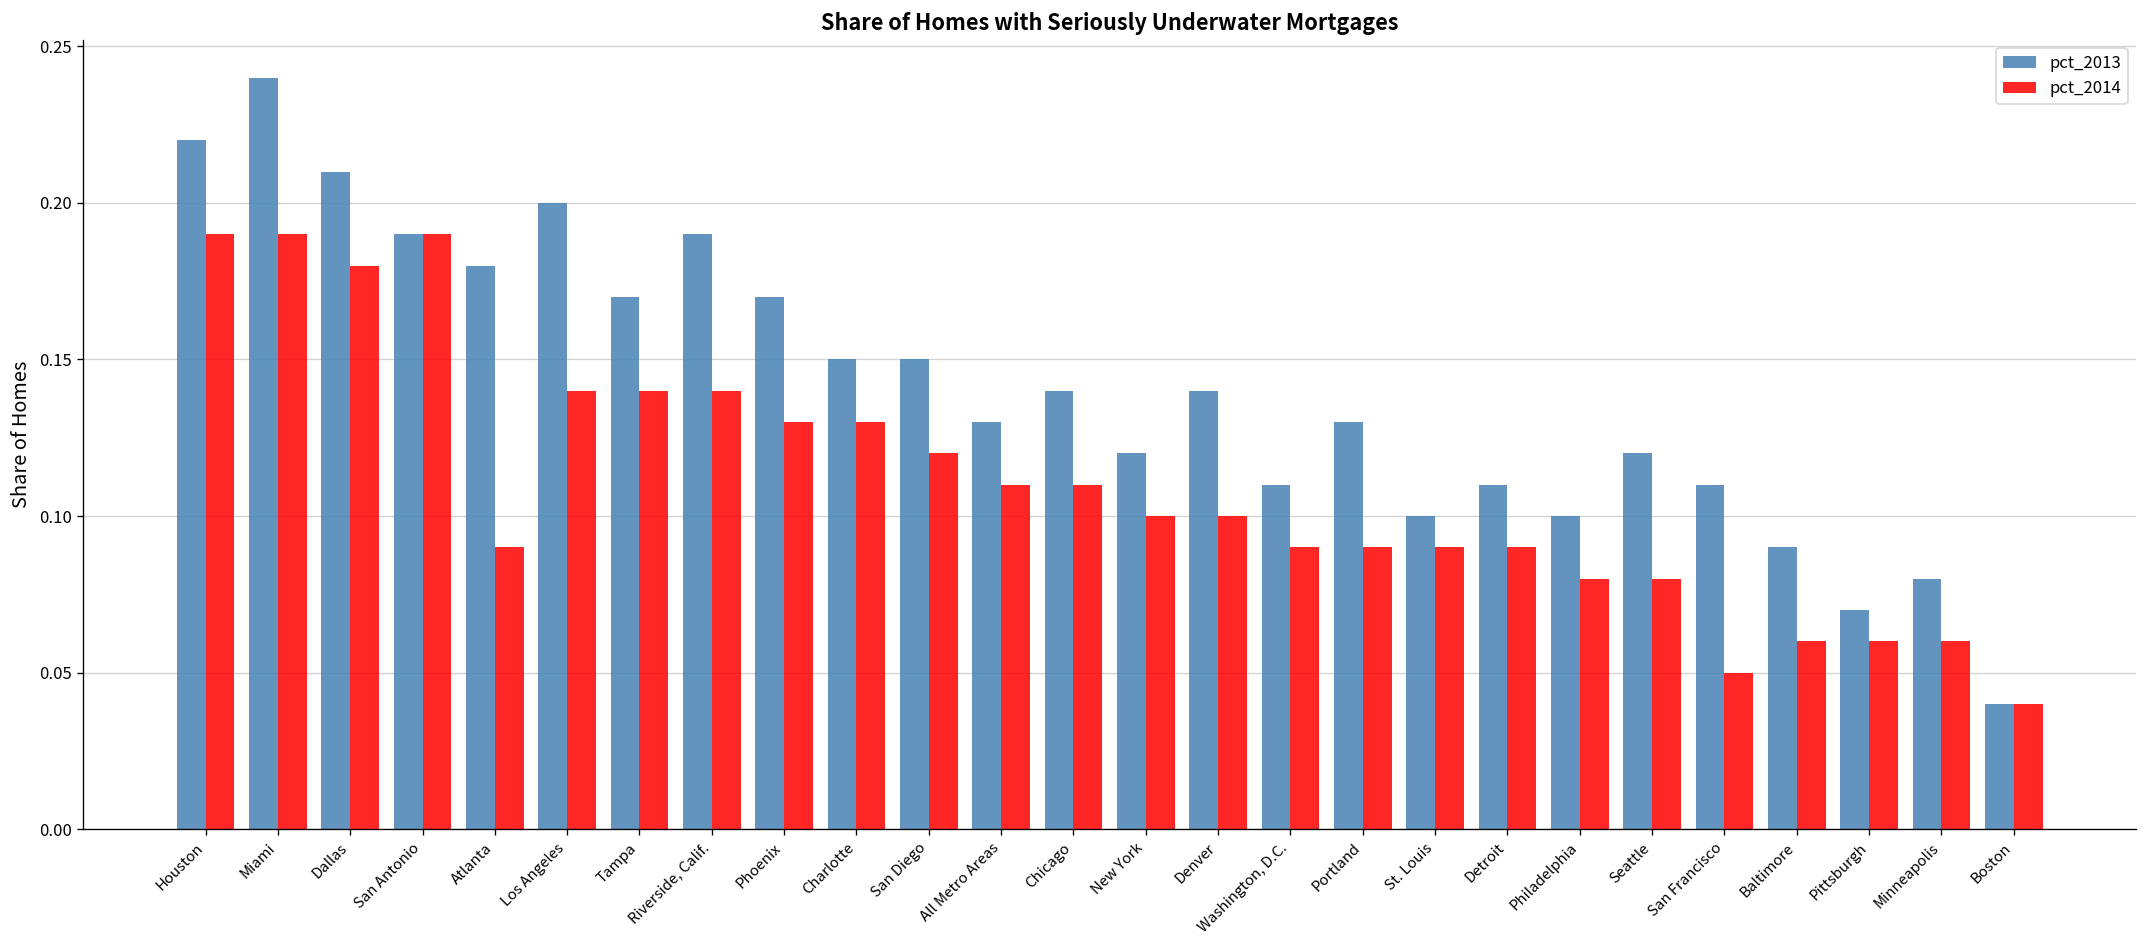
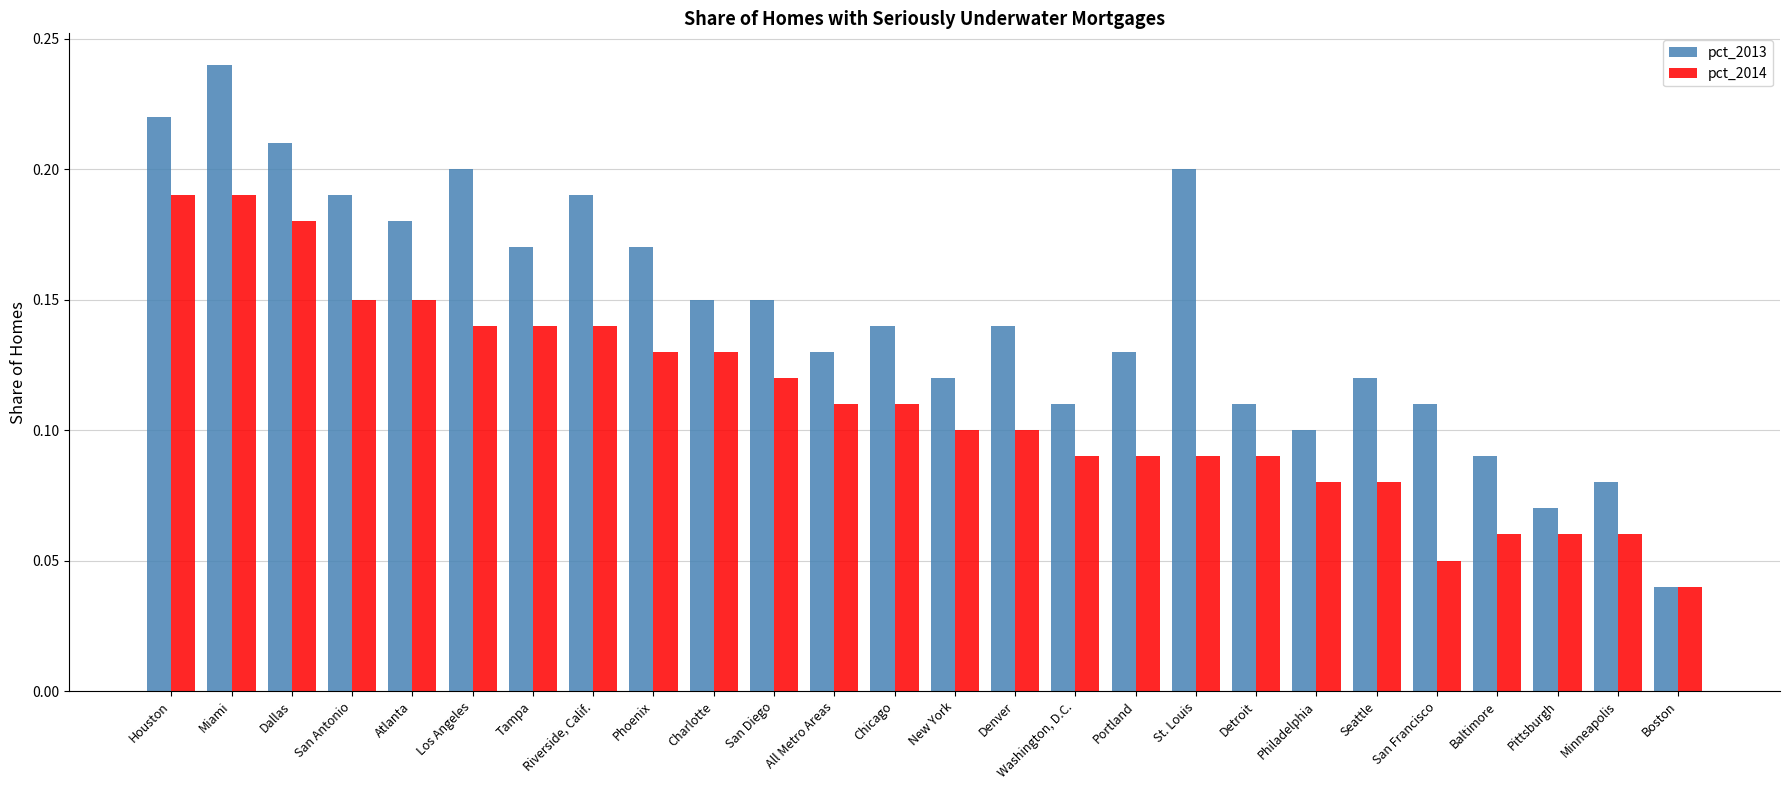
  {
    "pct_2013": {
      "Houston": 0.220,
      "Miami": 0.240,
      "Dallas": 0.210,
      "San Antonio": 0.190,
      "Atlanta": 0.180,
      "Los Angeles": 0.2,
      "Tampa": 0.170,
      "Riverside, Calif.": 0.190,
      "Phoenix": 0.170,
      "Charlotte": 0.150,
      "San Diego": 0.150,
      "All Metro Areas": 0.130,
      "Chicago": 0.140,
      "New York": 0.120,
      "Denver": 0.140,
      "Washington, D.C.": 0.110,
      "Portland": 0.130,
-     "St. Louis": 0.1,
+     "St. Louis": 0.2,
      "Detroit": 0.110,
      "Philadelphia": 0.1,
      "Seattle": 0.120,
      "San Francisco": 0.110,
      "Baltimore": 0.090,
      "Pittsburgh": 0.070,
      "Minneapolis": 0.080,
      "Boston": 0.040
    },
    "pct_2014": {
      "Houston": 0.19,
      "Miami": 0.19,
      "Dallas": 0.18,
-     "San Antonio": 0.19,
-     "Atlanta": 0.09,
+     "San Antonio": 0.15,
+     "Atlanta": 0.15,
      "Los Angeles": 0.14,
      "Tampa": 0.14,
      "Riverside, Calif.": 0.14,
      "Phoenix": 0.13,
      "Charlotte": 0.13,
      "San Diego": 0.12,
      "All Metro Areas": 0.11,
      "Chicago": 0.11,
      "New York": 0.10,
      "Denver": 0.10,
      "Washington, D.C.": 0.09,
      "Portland": 0.09,
      "St. Louis": 0.09,
      "Detroit": 0.09,
      "Philadelphia": 0.08,
      "Seattle": 0.08,
      "San Francisco": 0.05,
      "Baltimore": 0.06,
      "Pittsburgh": 0.06,
      "Minneapolis": 0.06,
      "Boston": 0.04
    }
  }
